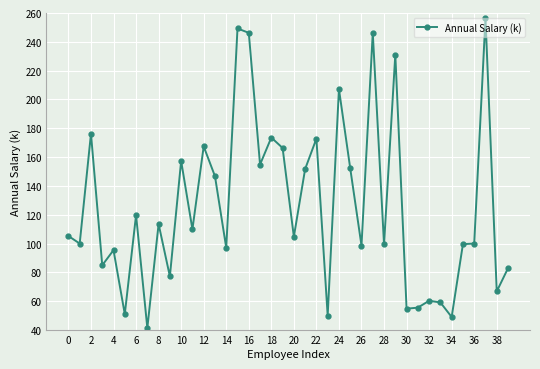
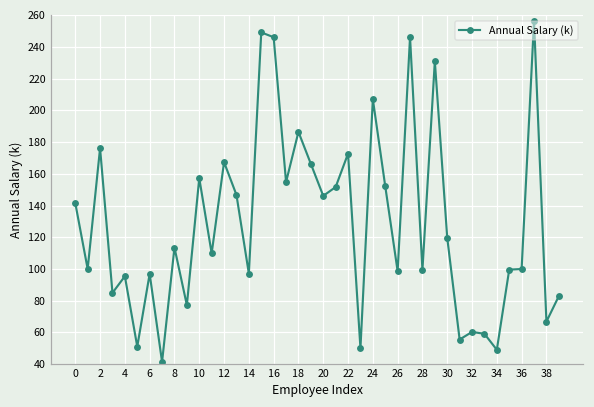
  {
-   "0": 105,
+   "0": 142,
    "2": 176,
    "4": 95,
-   "6": 120,
+   "6": 97,
    "8": 114,
    "10": 157,
    "12": 167,
    "14": 97,
    "16": 246,
-   "18": 174,
-   "20": 105,
+   "18": 187,
+   "20": 146,
    "22": 173,
    "24": 207,
    "26": 99,
    "28": 99,
-   "30": 55,
+   "30": 120,
    "32": 60,
    "34": 49,
    "36": 100,
    "38": 67
  }
